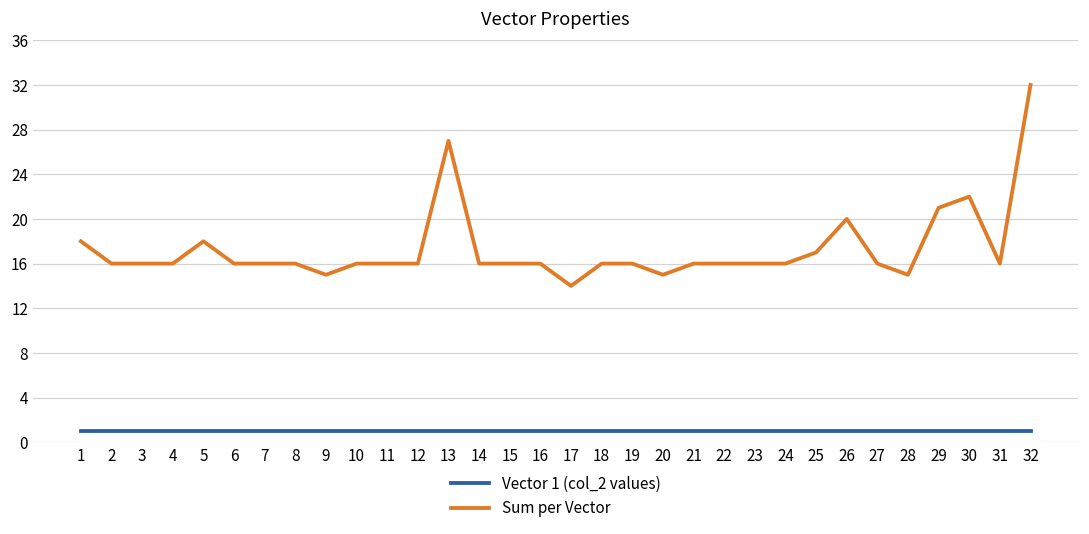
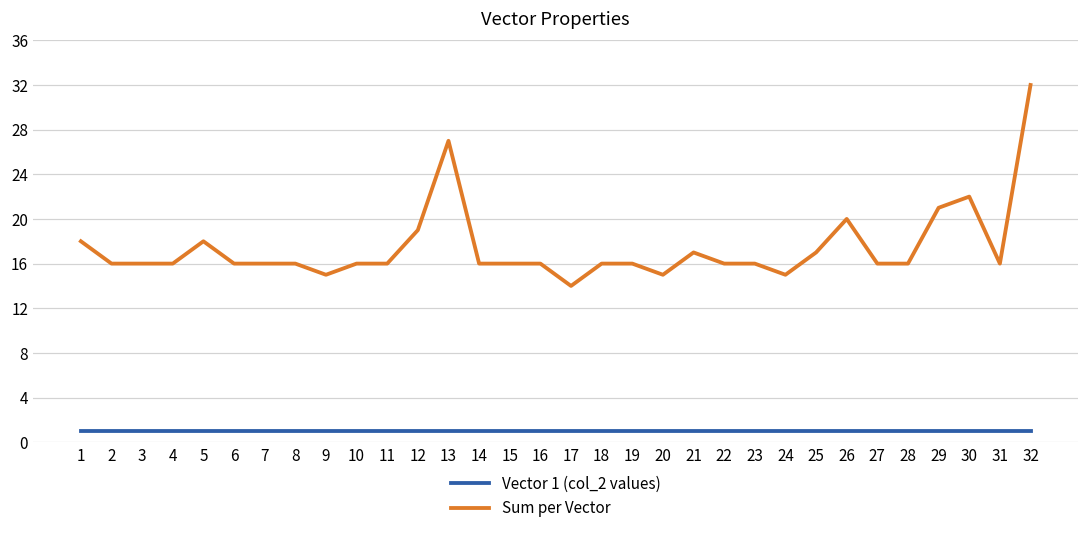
  {
    "Vector 1 (col_2 values)": {
      "1": 1,
      "2": 1,
      "3": 1,
      "4": 1,
      "5": 1,
      "6": 1,
      "7": 1,
      "8": 1,
      "9": 1,
      "10": 1,
      "11": 1,
      "12": 1,
      "13": 1,
      "14": 1,
      "15": 1,
      "16": 1,
      "17": 1,
      "18": 1,
      "19": 1,
      "20": 1,
      "21": 1,
      "22": 1,
      "23": 1,
      "24": 1,
      "25": 1,
      "26": 1,
      "27": 1,
      "28": 1,
      "29": 1,
      "30": 1,
      "31": 1,
      "32": 1
    },
    "Sum per Vector": {
      "1": 18,
      "2": 16,
      "3": 16,
      "4": 16,
      "5": 18,
      "6": 16,
      "7": 16,
      "8": 16,
      "9": 15,
      "10": 16,
      "11": 16,
-     "12": 16,
+     "12": 19,
      "13": 27,
      "14": 16,
      "15": 16,
      "16": 16,
      "17": 14,
      "18": 16,
      "19": 16,
      "20": 15,
-     "21": 16,
+     "21": 17,
      "22": 16,
      "23": 16,
-     "24": 16,
+     "24": 15,
      "25": 17,
      "26": 20,
      "27": 16,
-     "28": 15,
+     "28": 16,
      "29": 21,
      "30": 22,
      "31": 16,
      "32": 32
    }
  }
